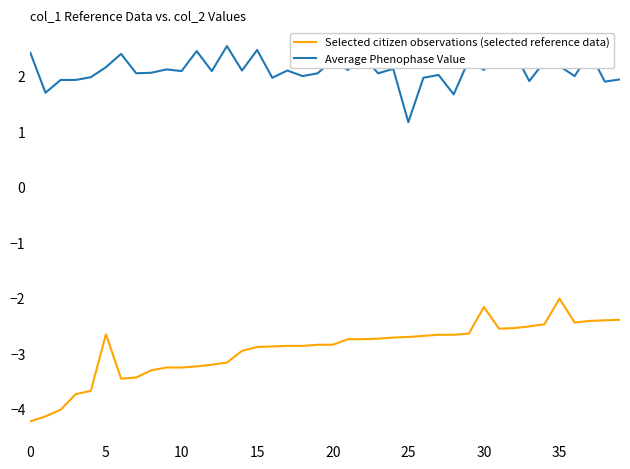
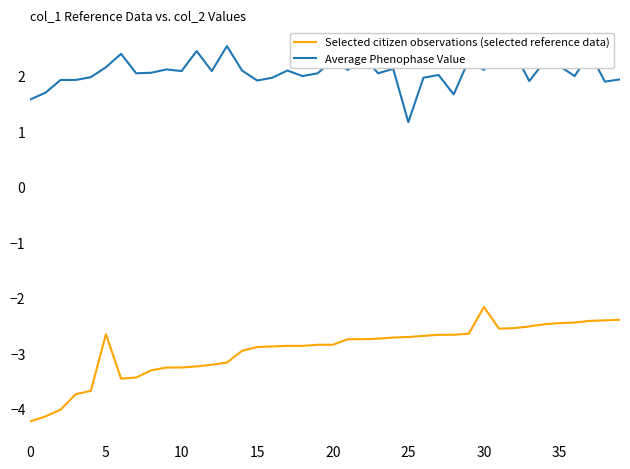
  {
    "Selected citizen observations (selected reference data)": {
      "0": -4.2,
      "5": -2.7,
      "10": -3.3,
      "15": -2.9,
      "20": -2.9,
      "25": -2.7,
      "30": -2.2,
-     "35": -2.0
+     "35": -2.5
    },
    "Average Phenophase Value": {
-     "0": 2.4,
+     "0": 1.6,
      "5": 2.2,
      "10": 2.1,
-     "15": 2.5,
+     "15": 1.9,
      "25": 1.2,
      "30": 2.1
    }
  }
